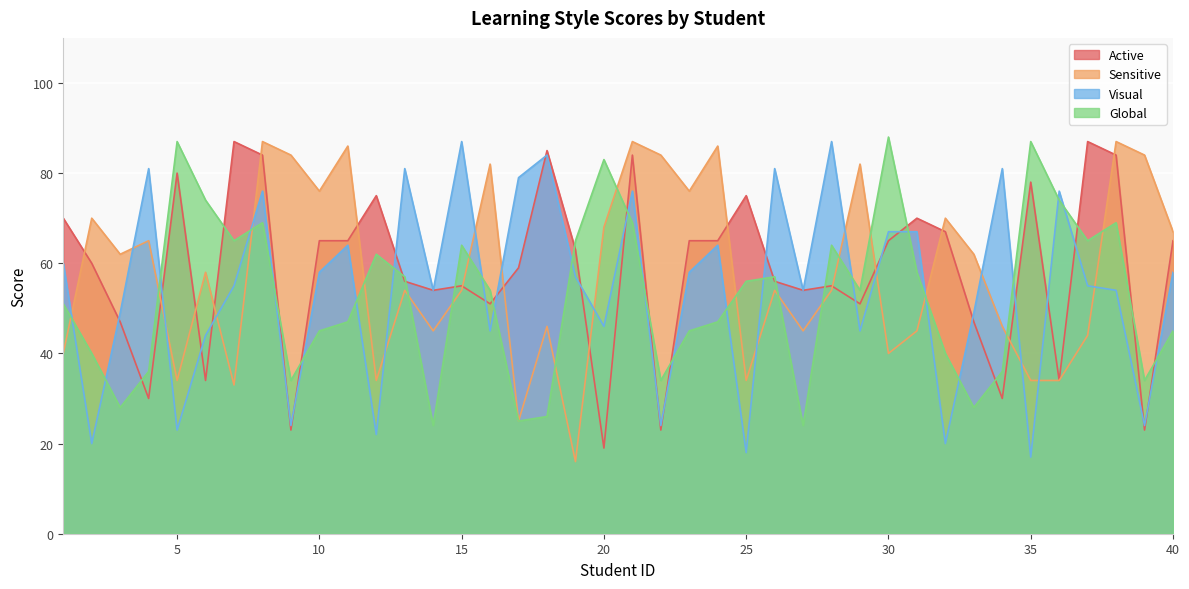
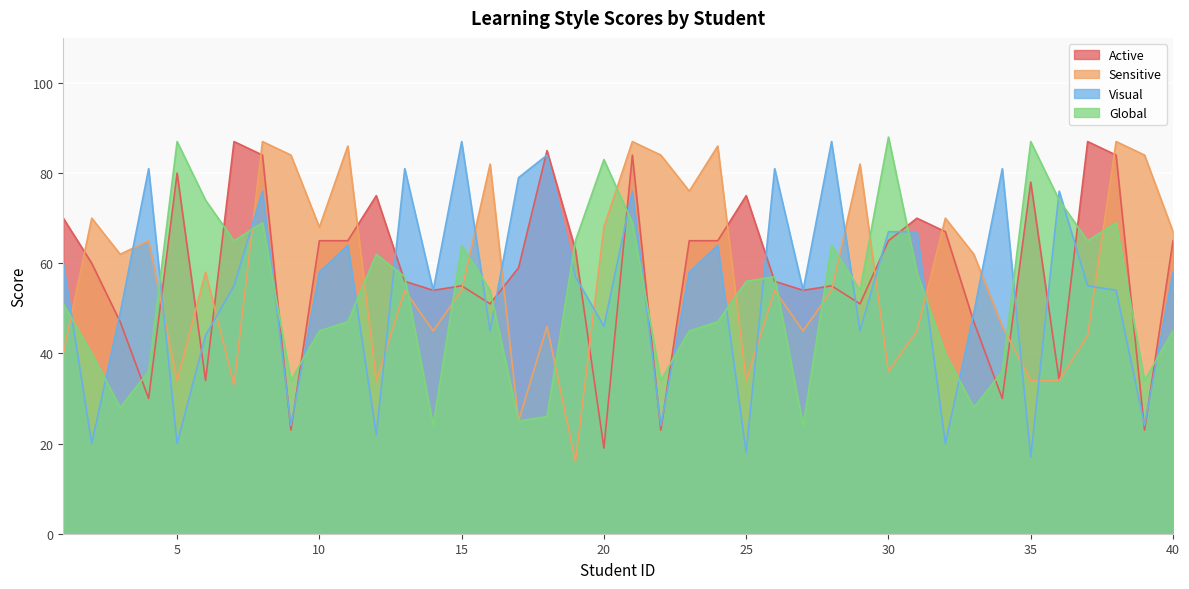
  {
    "Active": {
      "5": 80,
      "10": 65,
      "15": 55,
      "20": 19,
      "25": 75,
      "30": 65,
      "35": 78,
      "40": 65
    },
    "Sensitive": {
      "5": 34,
-     "10": 76,
+     "10": 68,
      "15": 54,
      "20": 68,
      "25": 34,
-     "30": 40,
+     "30": 36,
      "35": 34,
      "40": 67
    },
    "Visual": {
-     "5": 23,
+     "5": 20,
      "10": 58,
      "15": 87,
      "20": 46,
      "25": 18,
      "30": 67,
      "35": 17,
      "40": 58
    },
    "Global": {
      "5": 87,
      "10": 45,
      "15": 64,
      "20": 83,
      "25": 56,
      "30": 88,
      "35": 87,
      "40": 45
    }
  }
